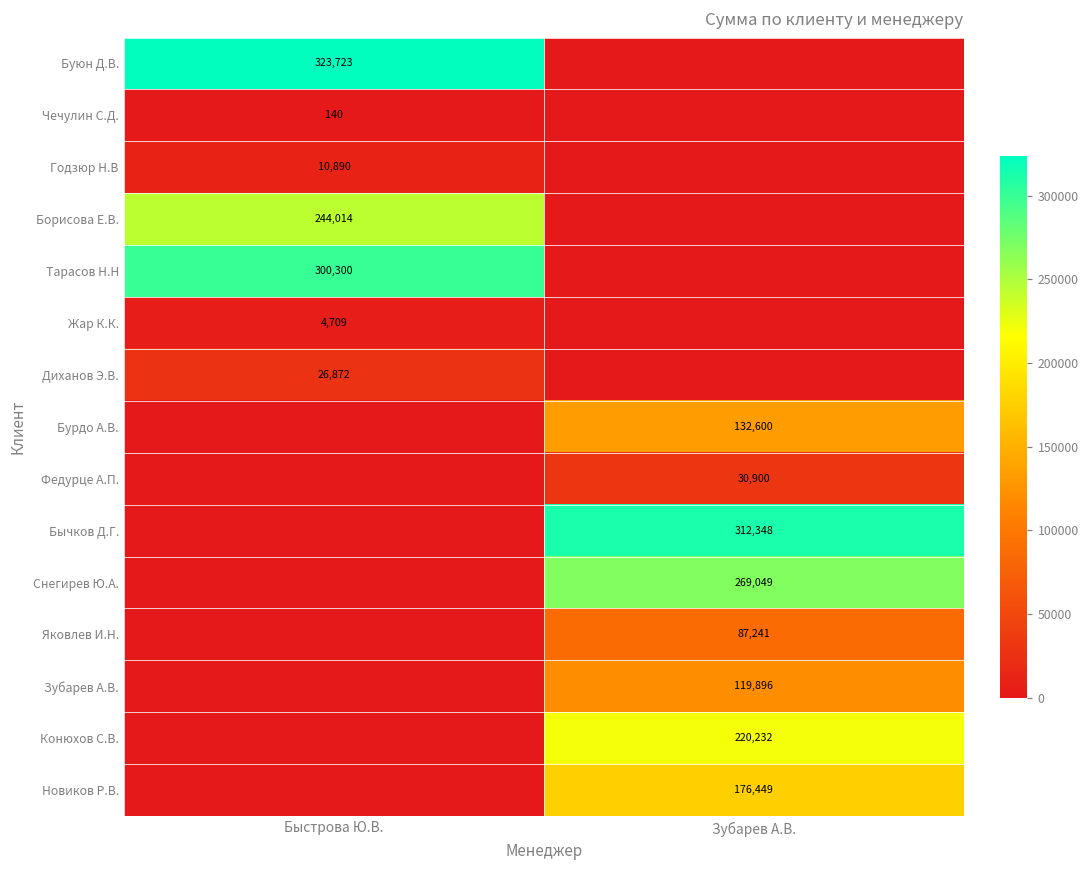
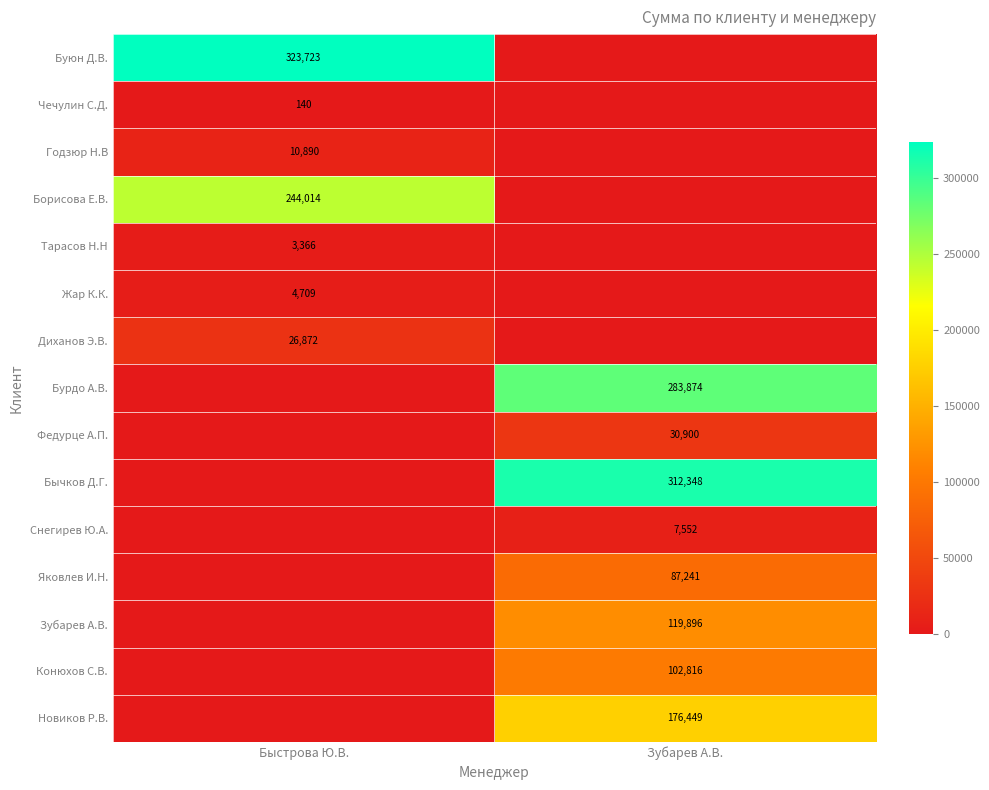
  {
    "Буюн Д.В.": {
      "Быстрова Ю.В.": "323,723"
    },
    "Чечулин С.Д.": {
      "Быстрова Ю.В.": "140"
    },
    "Годзюр Н.В": {
      "Быстрова Ю.В.": "10,890"
    },
    "Борисова Е.В.": {
      "Быстрова Ю.В.": "244,014"
    },
    "Тарасов Н.Н": {
-     "Быстрова Ю.В.": "300,300"
+     "Быстрова Ю.В.": "3,366"
    },
    "Жар К.К.": {
      "Быстрова Ю.В.": "4,709"
    },
    "Диханов Э.В.": {
      "Быстрова Ю.В.": "26,872"
    },
    "Бурдо А.В.": {
-     "Зубарев А.В.": "132,600"
+     "Зубарев А.В.": "283,874"
    },
    "Федурце А.П.": {
      "Зубарев А.В.": "30,900"
    },
    "Бычков Д.Г.": {
      "Зубарев А.В.": "312,348"
    },
    "Снегирев Ю.А.": {
-     "Зубарев А.В.": "269,049"
+     "Зубарев А.В.": "7,552"
    },
    "Яковлев И.Н.": {
      "Зубарев А.В.": "87,241"
    },
    "Зубарев А.В.": {
      "Зубарев А.В.": "119,896"
    },
    "Конюхов С.В.": {
-     "Зубарев А.В.": "220,232"
+     "Зубарев А.В.": "102,816"
    },
    "Новиков Р.В.": {
      "Зубарев А.В.": "176,449"
    }
  }
